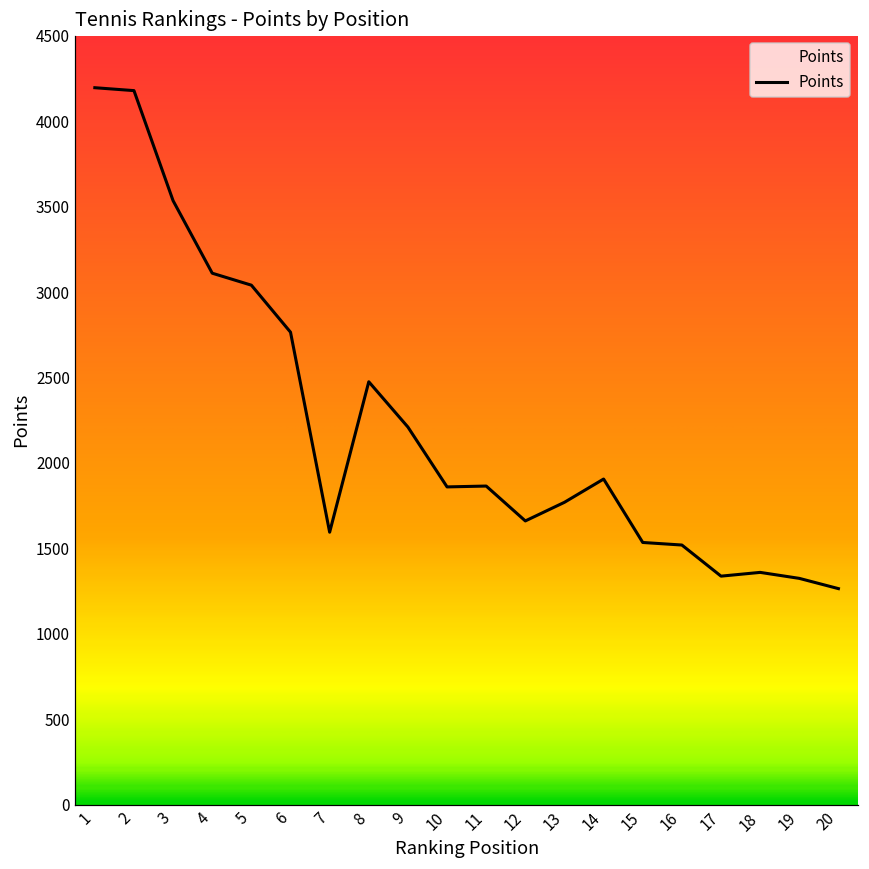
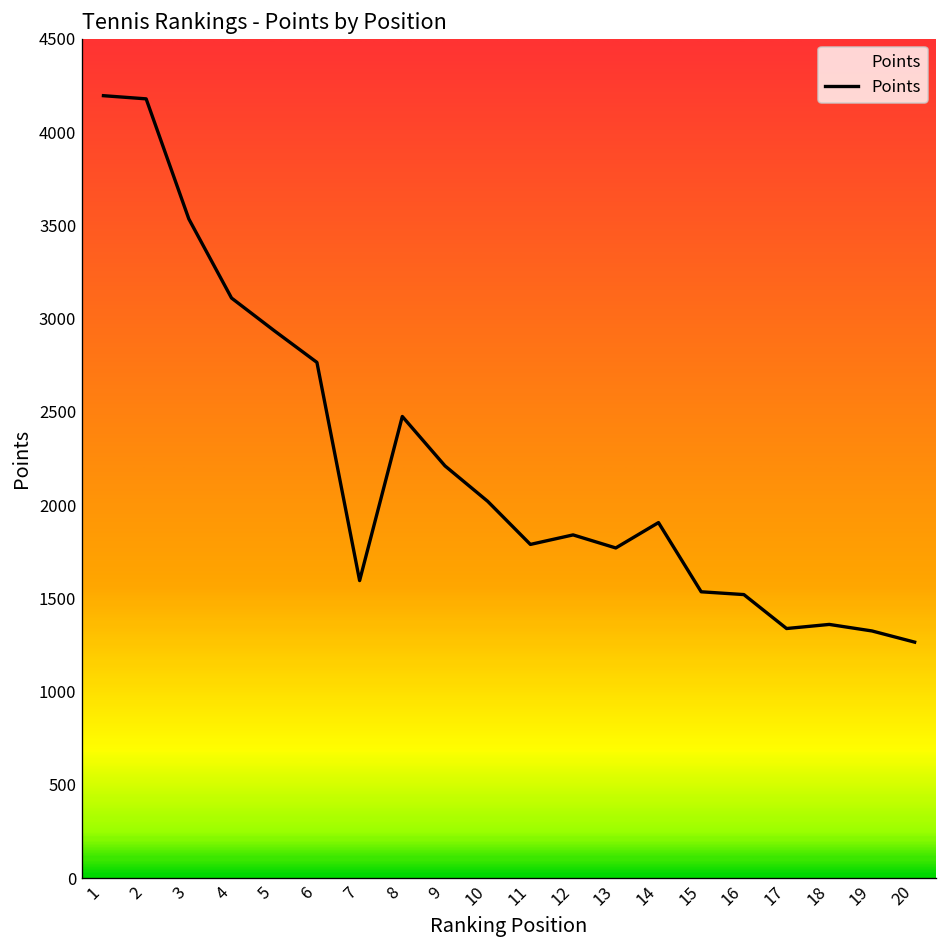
  {
    "1": 4200,
    "2": 4180,
    "3": 3530,
    "4": 3110,
-   "5": 3040,
+   "5": 2940,
    "6": 2770,
    "7": 1600,
    "8": 2480,
    "9": 2210,
-   "10": 1860,
-   "11": 1870,
-   "12": 1660,
+   "10": 2020,
+   "11": 1790,
+   "12": 1840,
    "13": 1770,
    "14": 1910,
    "15": 1540,
    "16": 1520,
    "17": 1340,
    "18": 1360,
    "19": 1330,
    "20": 1270
  }
